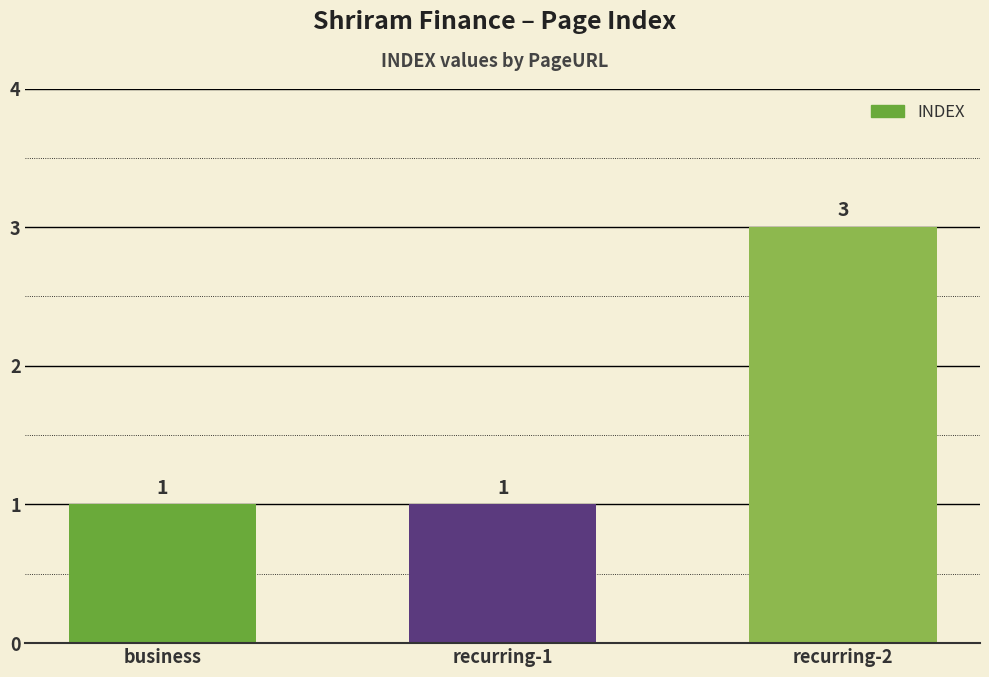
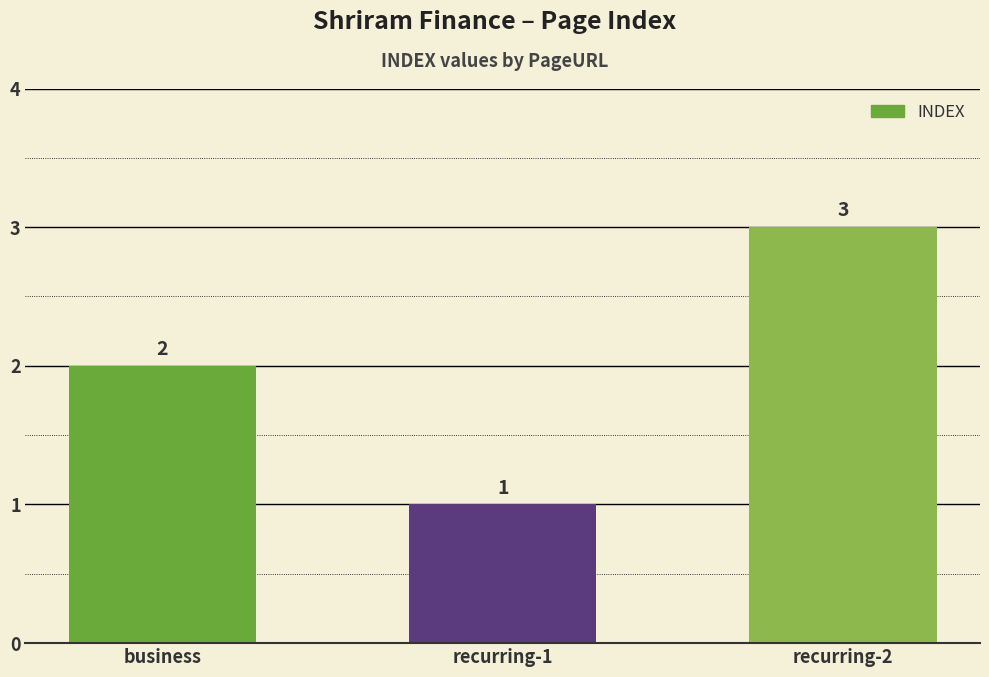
  {
-   "business": 1,
+   "business": 2,
    "recurring-1": 1,
    "recurring-2": 3
  }
